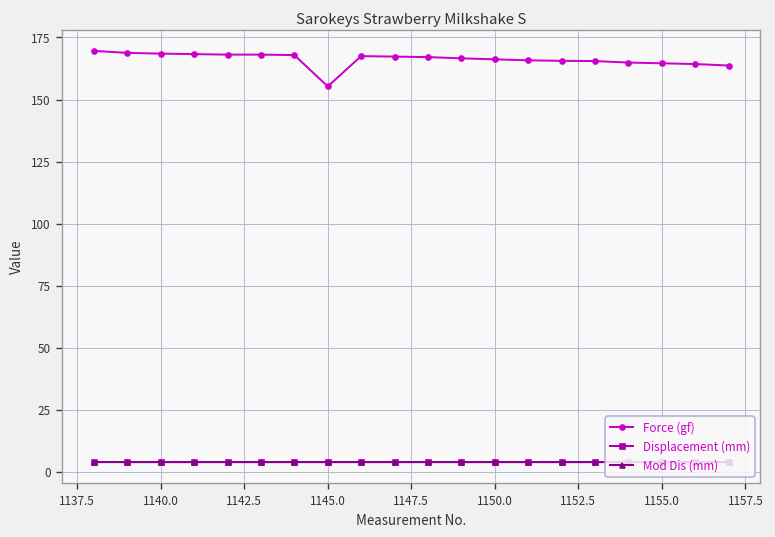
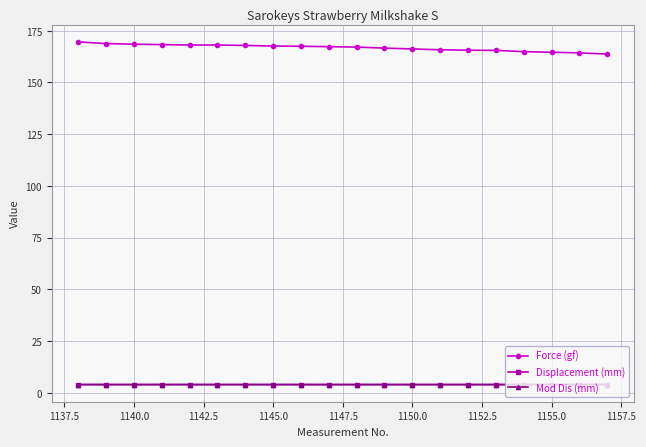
  {
    "Force (gf)": {
      "1140.0": 169,
-     "1145.0": 155,
+     "1145.0": 168,
      "1150.0": 166,
      "1155.0": 165
    },
    "Mod Dis (mm)": {
      "1140.0": 4,
      "1145.0": 4,
      "1150.0": 4
    }
  }
